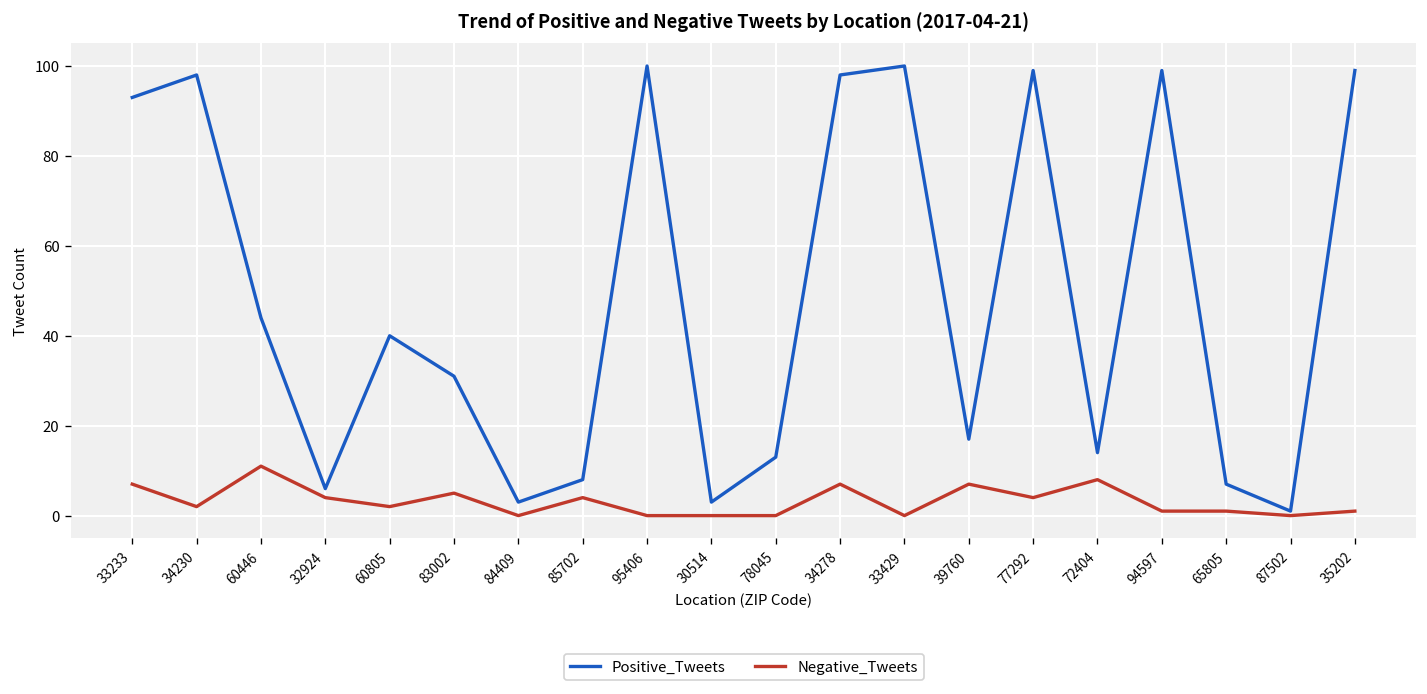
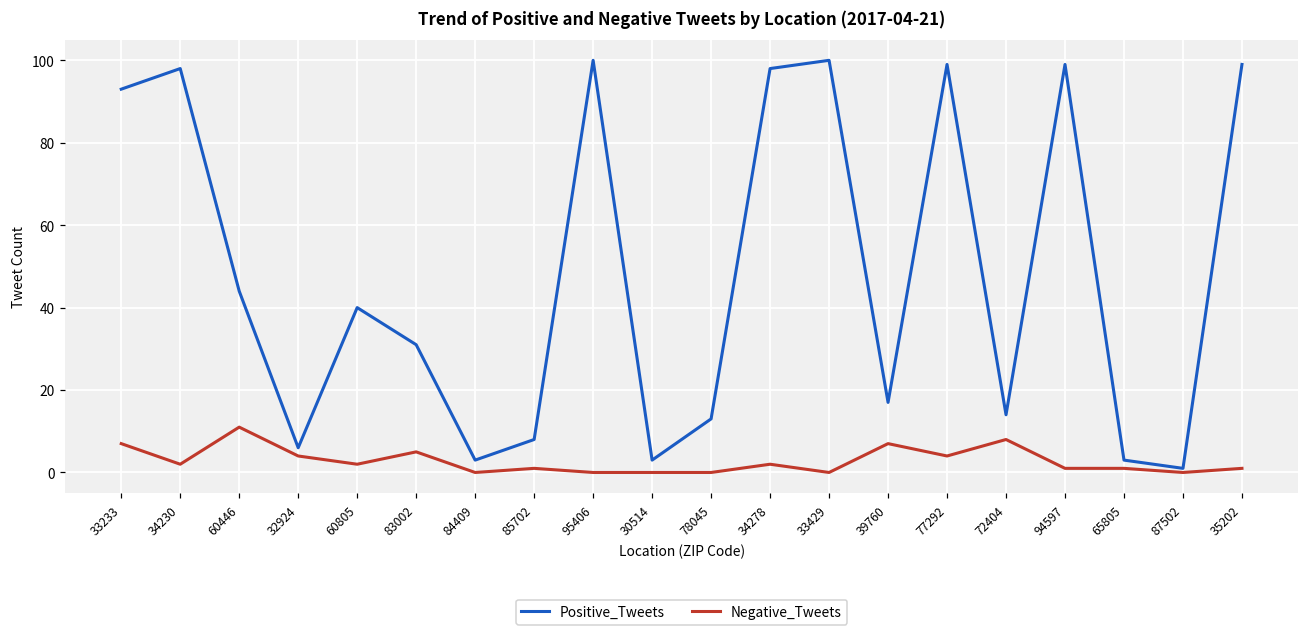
  {
    "Positive_Tweets": {
      "33233": 93,
      "34230": 98,
      "60446": 44,
      "32924": 6,
      "60805": 40,
      "83002": 31,
      "84409": 3,
      "85702": 8,
      "95406": 100,
      "30514": 3,
      "78045": 13,
      "34278": 98,
      "33429": 100,
      "39760": 17,
      "77292": 99,
      "72404": 14,
      "94597": 99,
-     "65805": 7,
+     "65805": 3,
      "87502": 1,
      "35202": 99
    },
    "Negative_Tweets": {
      "33233": 7,
      "34230": 2,
      "60446": 11,
      "32924": 4,
      "60805": 2,
      "83002": 5,
      "84409": 0,
-     "85702": 4,
+     "85702": 1,
      "95406": 0,
      "30514": 0,
      "78045": 0,
-     "34278": 7,
+     "34278": 2,
      "33429": 0,
      "39760": 7,
      "77292": 4,
      "72404": 8,
      "94597": 1,
      "65805": 1,
      "87502": 0,
      "35202": 1
    }
  }
